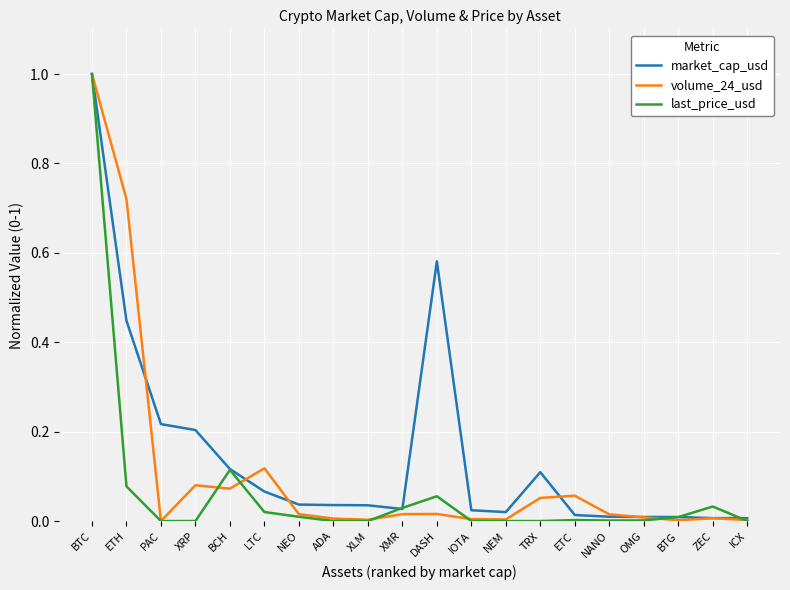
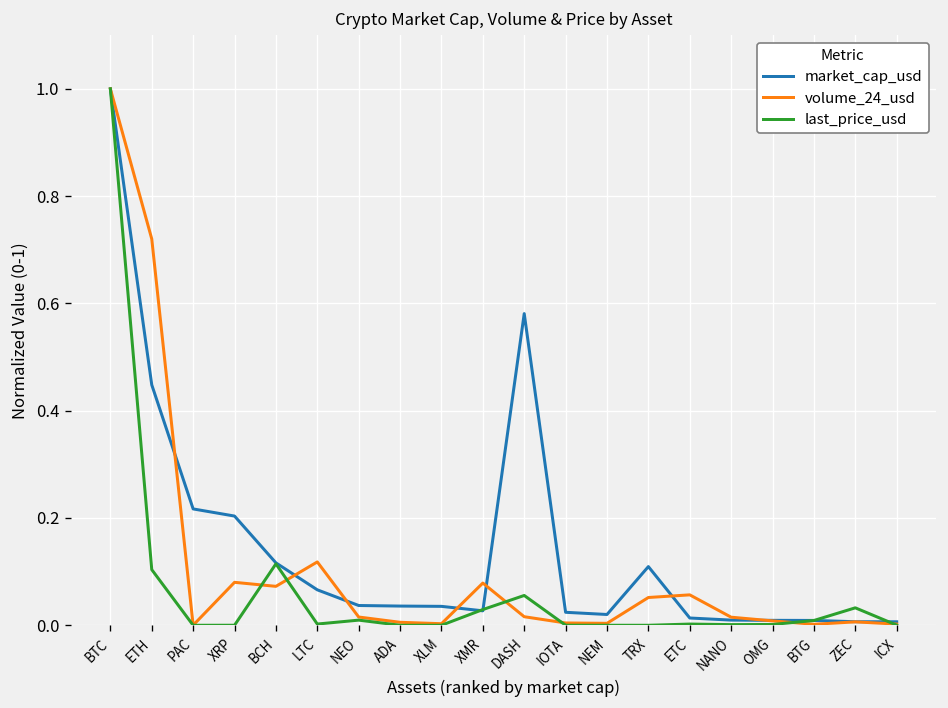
  {
    "market_cap_usd": {
      "ETH": 0.45,
      "PAC": 0.22,
      "XRP": 0.20,
      "LTC": 0.07,
      "NEO": 0.04,
      "ADA": 0.04,
      "XLM": 0.04,
      "DASH": 0.58,
      "IOTA": 0.02,
      "NEM": 0.02,
      "TRX": 0.11,
      "ETC": 0.01
    },
    "volume_24_usd": {
      "ETH": 0.72,
      "XRP": 0.08,
      "BCH": 0.07,
      "LTC": 0.12,
      "NEO": 0.02,
-     "XMR": 0.02,
+     "XMR": 0.08,
      "DASH": 0.02,
      "TRX": 0.05,
      "ETC": 0.06,
      "BTG": 0.00
    },
    "last_price_usd": {
-     "ETH": 0.08,
+     "ETH": 0.10,
      "XRP": 0.00,
-     "LTC": 0.02,
+     "LTC": 0.00,
      "NEO": 0.01,
      "DASH": 0.06,
      "TRX": 0.00,
      "ETC": 0.00,
      "NANO": 0.00,
      "OMG": 0.00,
      "ZEC": 0.03
    }
  }
